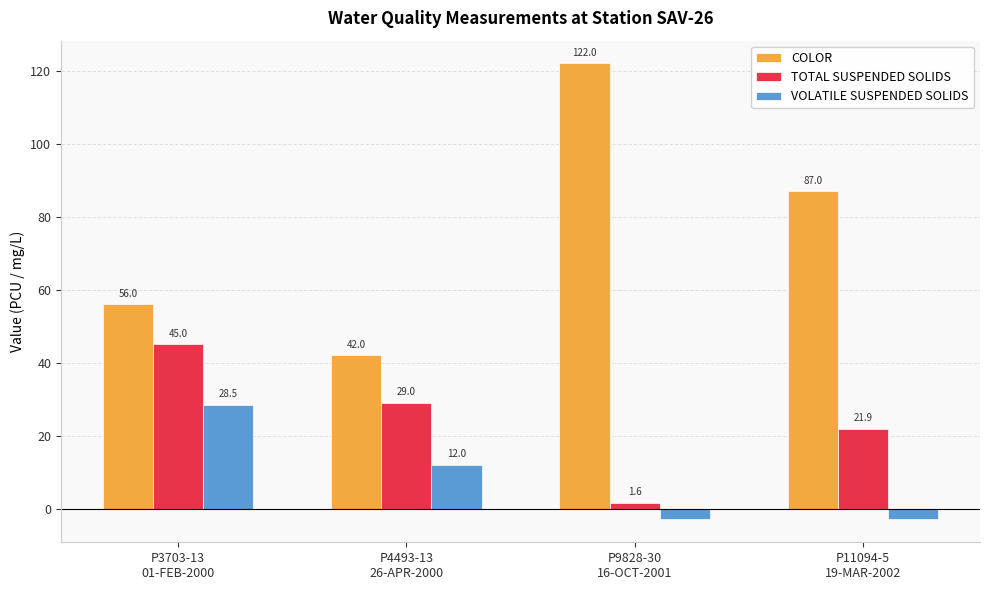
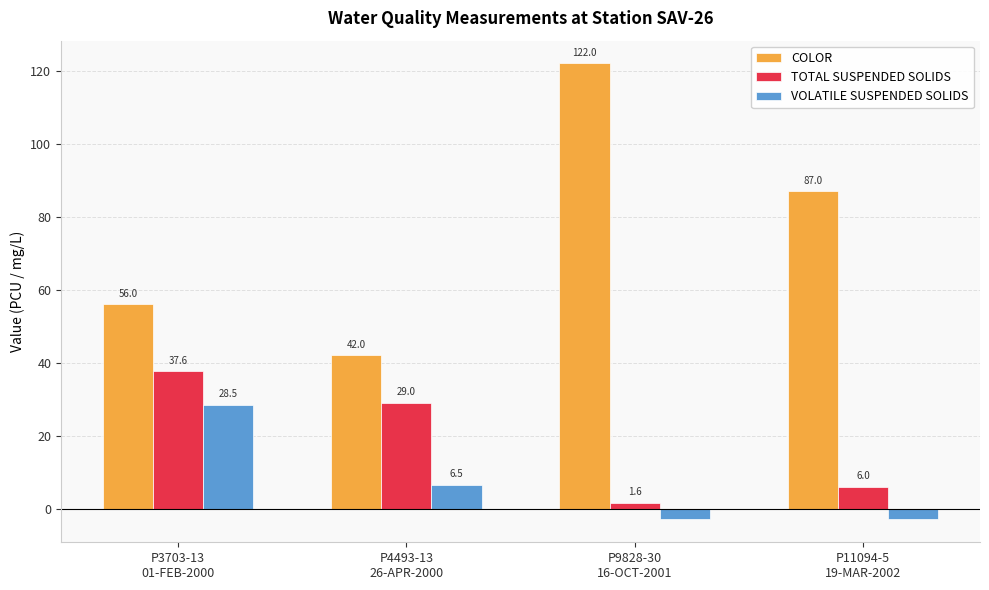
  {
    "COLOR": {
      "P3703-13 01-FEB-2000": 56.0,
      "P4493-13 26-APR-2000": 42.0,
      "P9828-30 16-OCT-2001": 122.0,
      "P11094-5 19-MAR-2002": 87.0
    },
    "TOTAL SUSPENDED SOLIDS": {
-     "P3703-13 01-FEB-2000": 45.0,
+     "P3703-13 01-FEB-2000": 37.6,
      "P4493-13 26-APR-2000": 29.0,
      "P9828-30 16-OCT-2001": 1.6,
-     "P11094-5 19-MAR-2002": 21.9
+     "P11094-5 19-MAR-2002": 6.0
    },
    "VOLATILE SUSPENDED SOLIDS": {
      "P3703-13 01-FEB-2000": 28.5,
-     "P4493-13 26-APR-2000": 12.0
+     "P4493-13 26-APR-2000": 6.5
    }
  }
